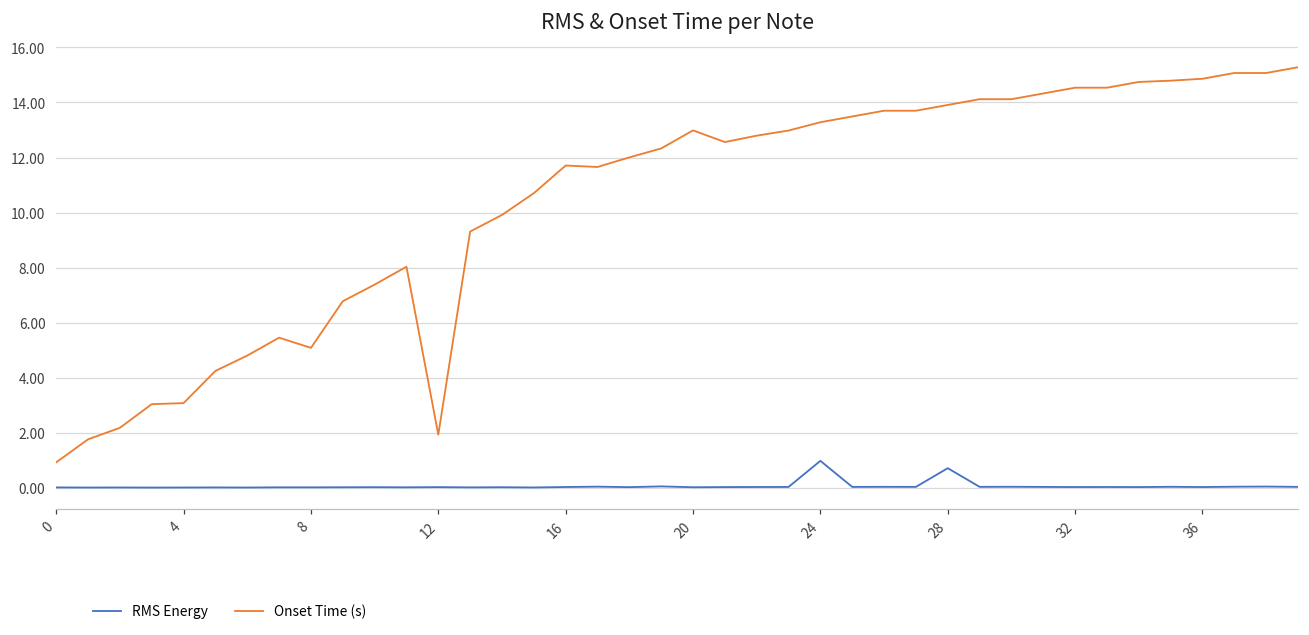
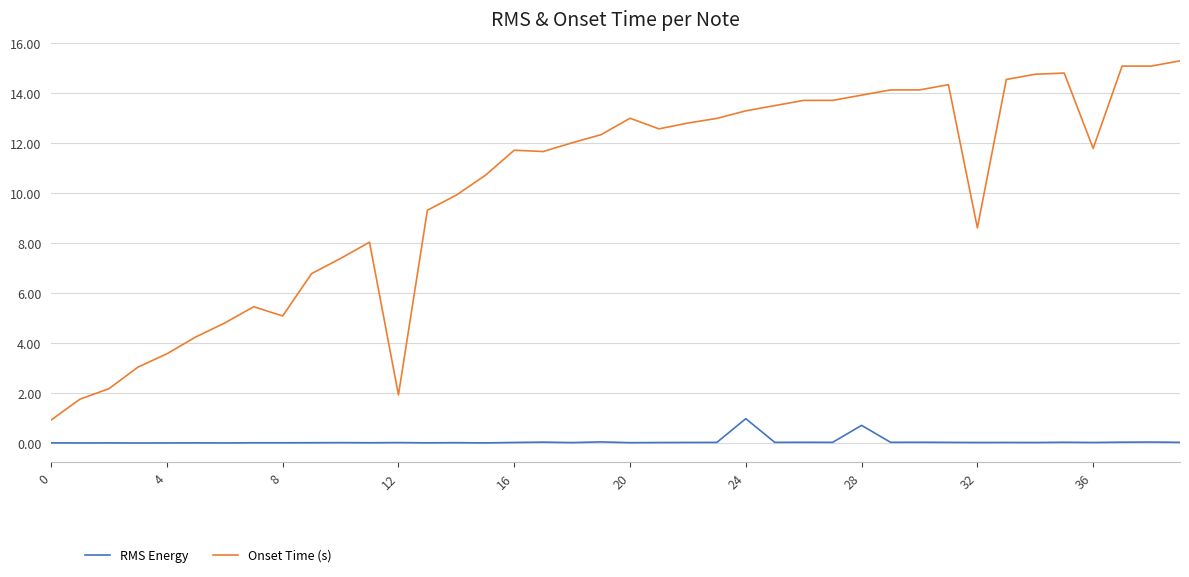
  {
    "RMS Energy": {
      "0": 0.0,
      "4": 0.0,
      "8": 0.0,
      "12": 0.0,
      "16": 0.0,
      "20": 0.0,
      "24": 1.0,
      "28": 0.7,
      "32": 0.0,
      "36": 0.0
    },
    "Onset Time (s)": {
      "0": 0.9,
-     "4": 3.1,
+     "4": 3.6,
      "8": 5.1,
      "12": 1.9,
      "16": 11.7,
      "20": 13.0,
      "24": 13.3,
      "28": 13.9,
-     "32": 14.5,
-     "36": 14.9
+     "32": 8.6,
+     "36": 11.8
    }
  }
